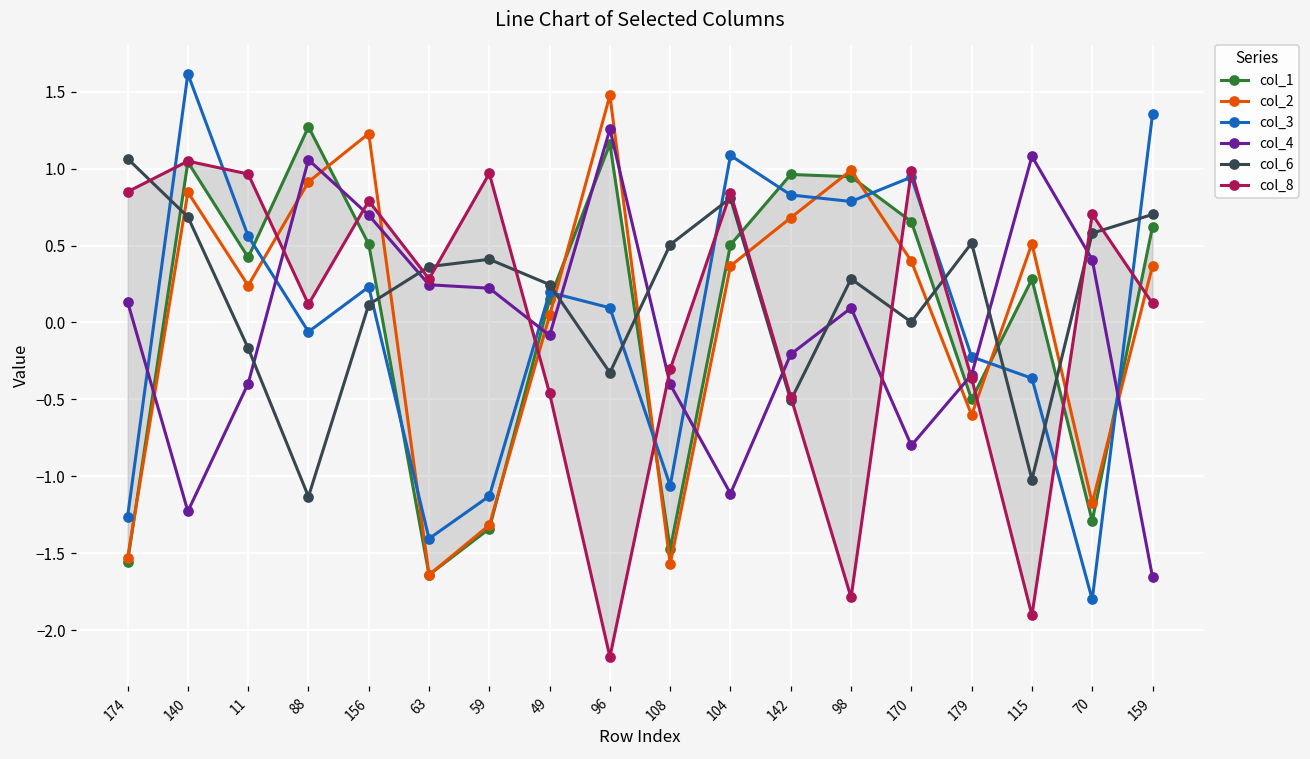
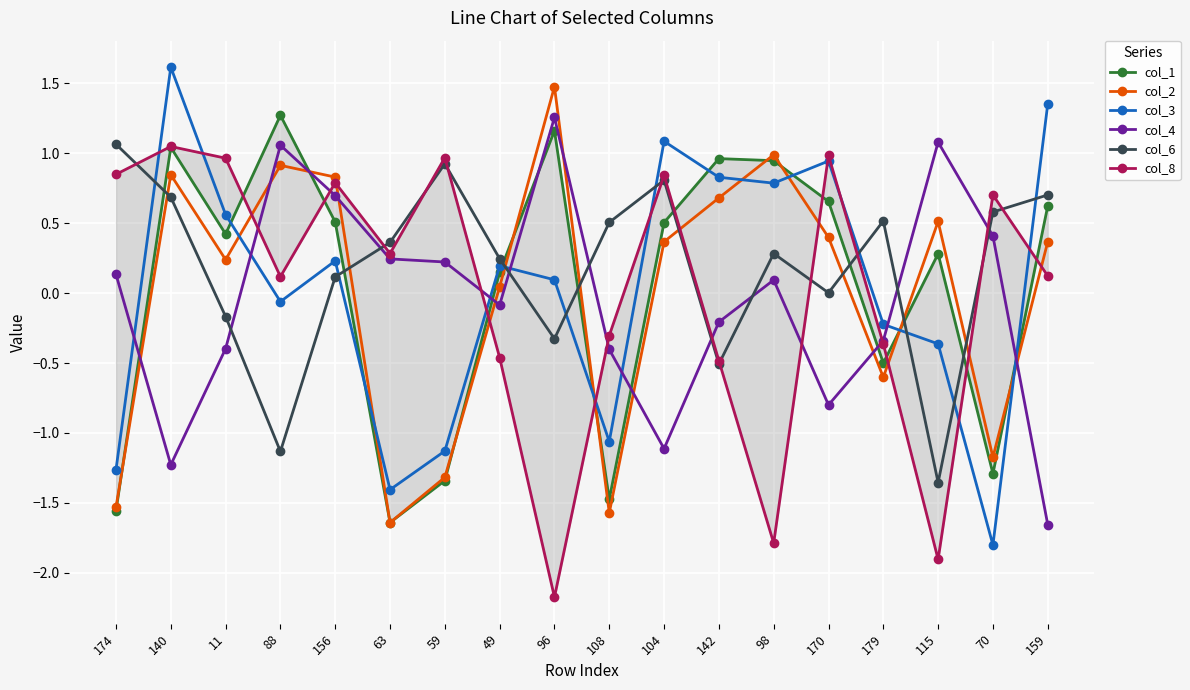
  {
    "col_1": {
      "174": -1.56,
      "11": 0.42,
      "156": 0.51,
      "59": -1.34,
      "108": -1.47,
      "104": 0.51,
      "170": 0.66,
      "179": -0.50,
      "70": -1.29
    },
    "col_2": {
      "174": -1.53,
      "140": 0.85,
      "11": 0.24,
      "88": 0.91,
-     "156": 1.23,
+     "156": 0.83,
      "59": -1.32,
      "49": 0.05,
      "96": 1.48,
      "108": -1.57,
      "104": 0.37,
      "142": 0.68,
      "98": 0.99,
      "170": 0.40,
      "179": -0.60,
      "115": 0.51,
      "70": -1.17,
      "159": 0.37
    },
    "col_3": {
      "174": -1.26,
      "140": 1.62,
      "11": 0.56,
      "88": -0.06,
      "156": 0.23,
      "63": -1.41,
      "59": -1.13,
      "49": 0.20,
      "96": 0.10,
      "108": -1.06,
      "104": 1.09,
      "142": 0.83,
      "98": 0.79,
      "170": 0.95,
      "179": -0.22,
      "115": -0.36,
      "70": -1.80,
      "159": 1.35
    },
    "col_4": {
      "174": 0.13,
      "140": -1.23,
      "11": -0.40,
      "88": 1.06,
      "156": 0.70,
      "63": 0.25,
      "59": 0.22,
      "49": -0.08,
      "96": 1.26,
      "108": -0.40,
      "104": -1.11,
      "142": -0.21,
      "98": 0.09,
      "170": -0.80,
      "179": -0.34,
      "115": 1.08,
      "70": 0.41,
      "159": -1.65
    },
    "col_6": {
      "174": 1.07,
      "140": 0.69,
      "11": -0.17,
      "88": -1.13,
      "156": 0.12,
      "63": 0.36,
-     "59": 0.41,
+     "59": 0.93,
      "49": 0.25,
      "96": -0.33,
      "108": 0.51,
      "104": 0.81,
      "142": -0.51,
      "98": 0.28,
      "170": 0.00,
      "179": 0.52,
-     "115": -1.02,
+     "115": -1.35,
      "70": 0.58,
      "159": 0.70
    },
    "col_8": {
      "88": 0.12,
      "49": -0.46,
      "96": -2.17,
      "142": -0.48,
      "98": -1.79,
      "115": -1.90,
      "159": 0.12
    }
  }
